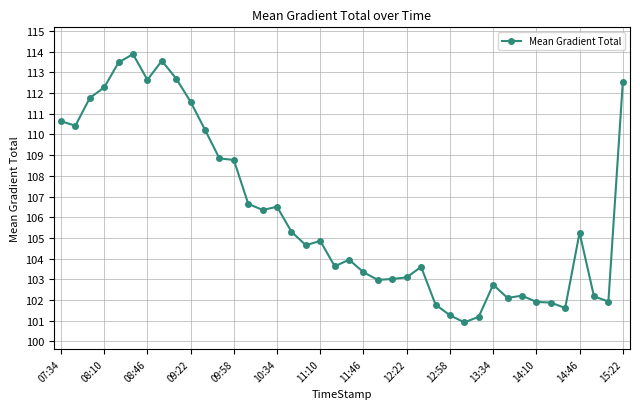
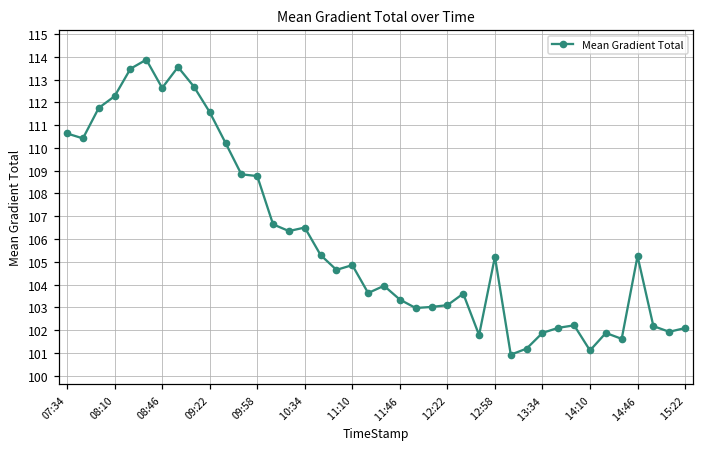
  {
    "07:34": 110.6,
    "08:10": 112.3,
    "08:46": 112.6,
    "09:22": 111.6,
    "09:58": 108.8,
    "10:34": 106.5,
    "11:10": 104.9,
    "11:46": 103.3,
    "12:22": 103.1,
-   "12:58": 101.3,
-   "13:34": 102.7,
-   "14:10": 101.9,
+   "12:58": 105.2,
+   "13:34": 101.9,
+   "14:10": 101.1,
    "14:46": 105.3,
-   "15:22": 112.5
+   "15:22": 102.1
  }
